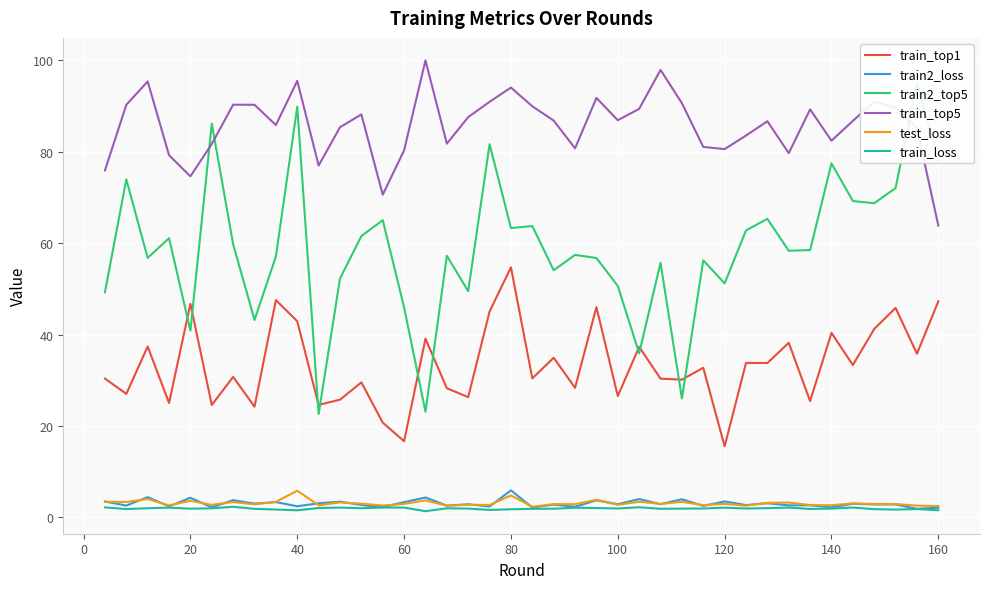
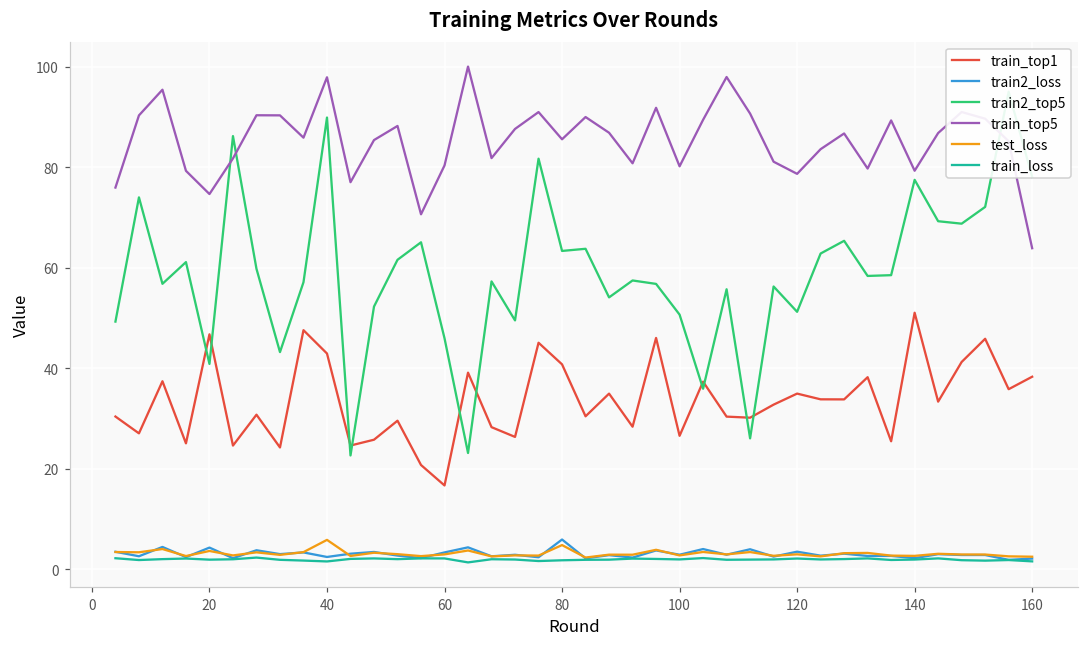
  {
    "train_top1": {
      "20": 47,
      "40": 43,
      "60": 17,
-     "80": 55,
+     "80": 41,
      "100": 27,
-     "120": 16,
-     "140": 40,
-     "160": 47
+     "120": 35,
+     "140": 51,
+     "160": 38
    },
    "train2_loss": {
      "20": 4,
      "40": 2,
      "80": 6
    },
    "train_top5": {
      "20": 75,
-     "40": 96,
+     "40": 98,
      "60": 80,
-     "80": 94,
-     "100": 87,
-     "120": 81,
-     "140": 82,
+     "80": 86,
+     "100": 80,
+     "120": 79,
+     "140": 79,
      "160": 64
    },
    "test_loss": {
      "20": 4,
      "40": 6,
      "80": 5
    }
  }
